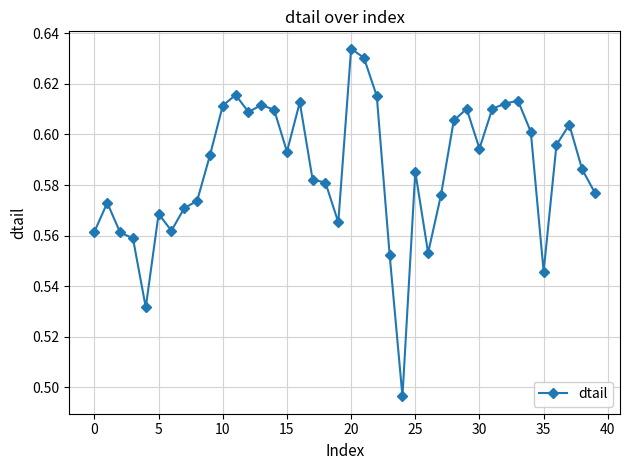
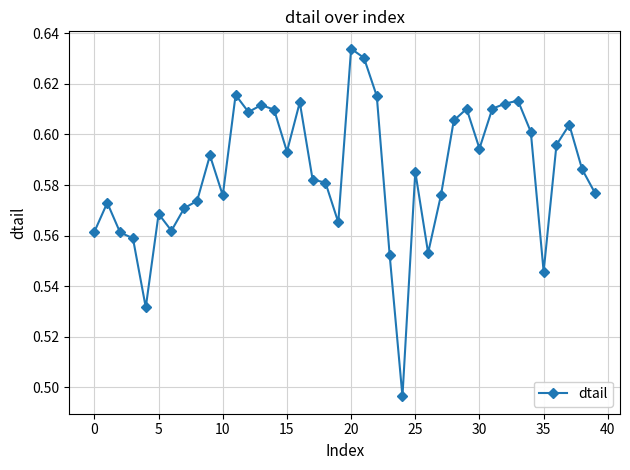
  {
    "0": 0.562,
    "5": 0.569,
-   "10": 0.611,
+   "10": 0.576,
    "15": 0.593,
    "20": 0.634,
    "25": 0.585,
    "30": 0.594,
    "35": 0.546
  }
